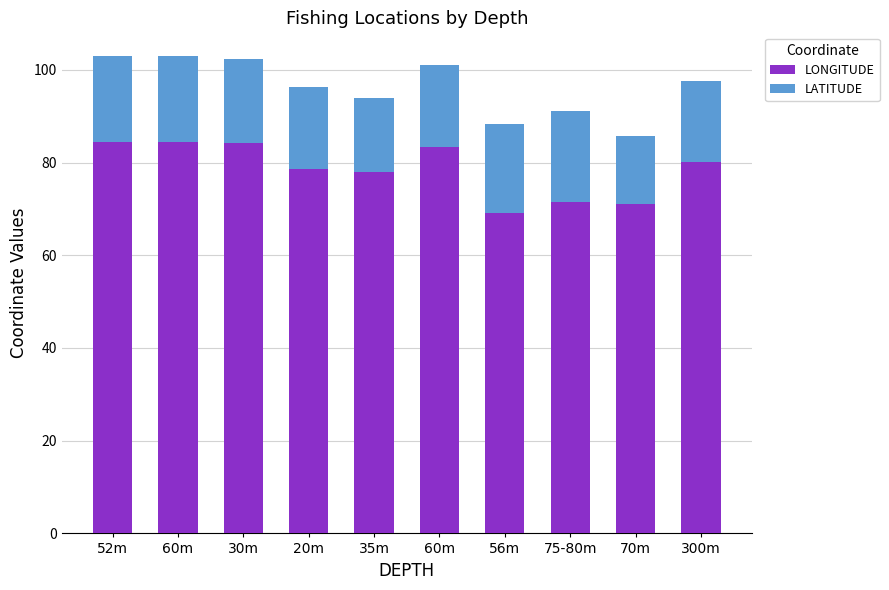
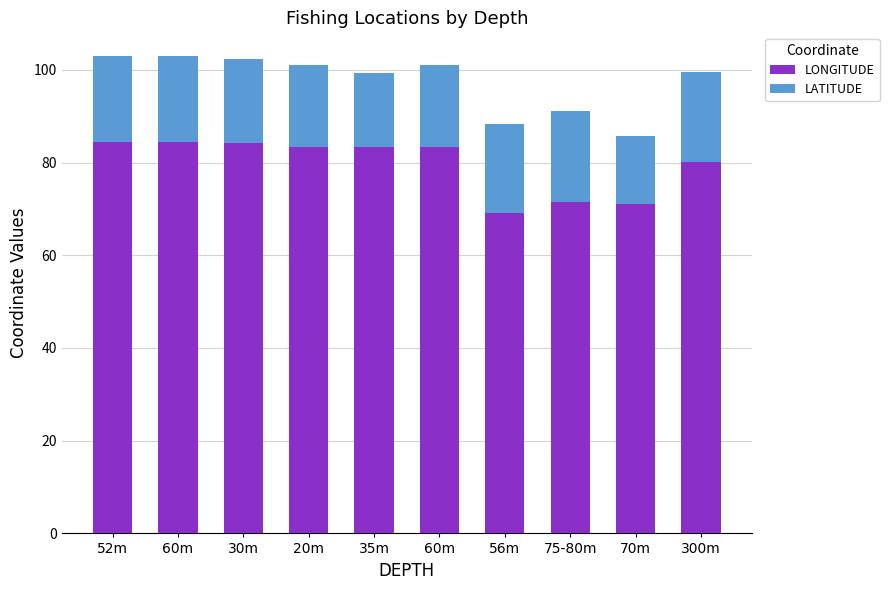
  {
    "LONGITUDE": {
      "52m": 84,
      "30m": 84,
-     "20m": 79,
-     "35m": 78,
+     "20m": 83,
+     "35m": 83,
      "56m": 69,
      "75-80m": 72,
      "70m": 71,
      "300m": 80
    },
    "LATITUDE": {
      "52m": 18,
      "30m": 18,
      "20m": 18,
      "35m": 16,
      "56m": 19,
      "75-80m": 19,
      "70m": 15,
-     "300m": 17
+     "300m": 19
    }
  }
